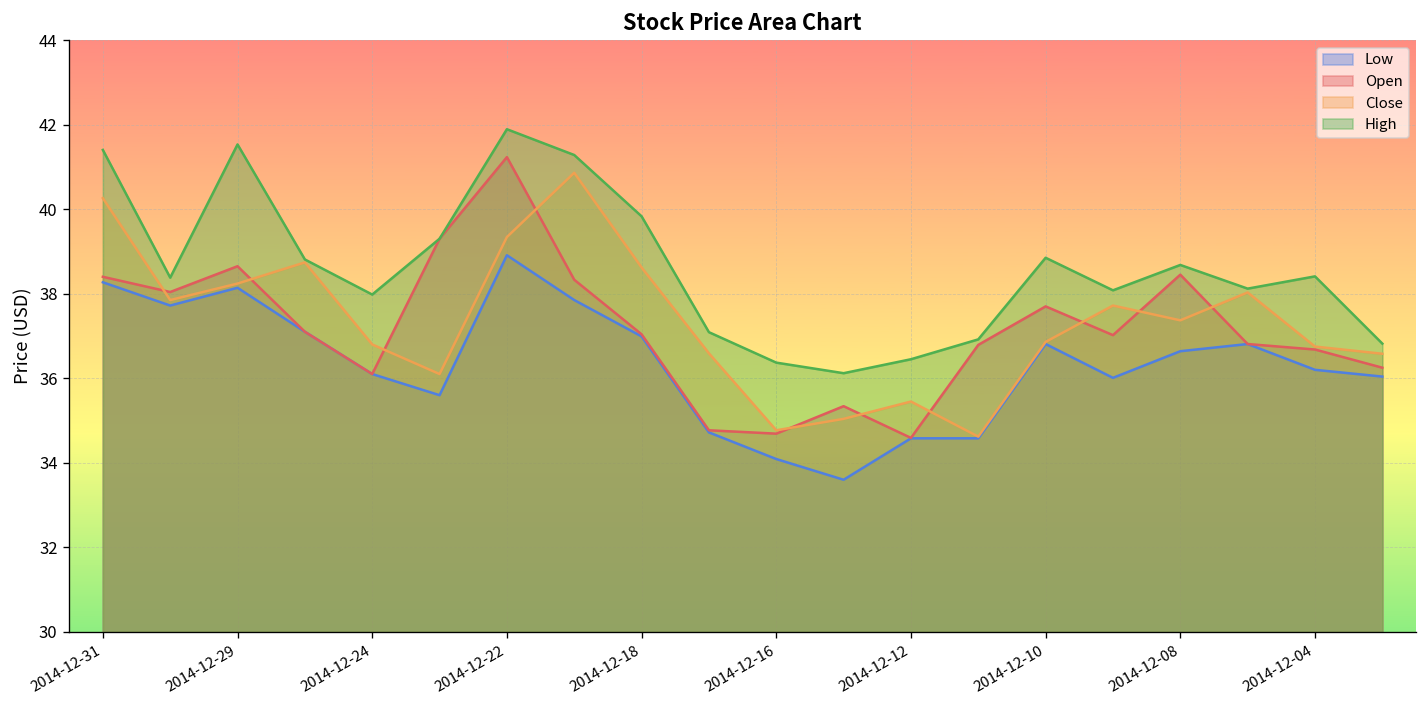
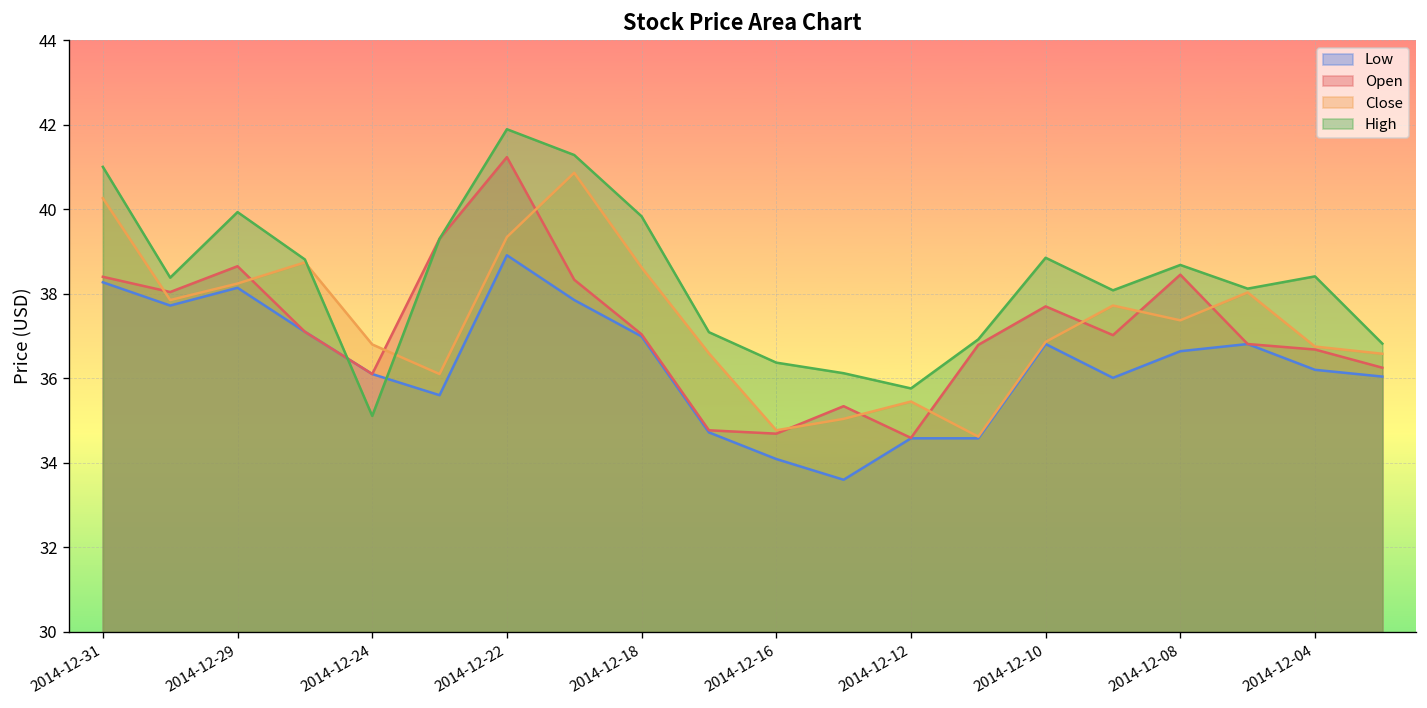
  {
    "Low": {
      "2014-12-31": 38.3,
      "2014-12-29": 38.1,
      "2014-12-22": 38.9,
      "2014-12-16": 34.1,
      "2014-12-08": 36.6,
      "2014-12-04": 36.2
    },
    "High": {
-     "2014-12-31": 41.4,
-     "2014-12-29": 41.5,
-     "2014-12-24": 38.0,
+     "2014-12-31": 41.0,
+     "2014-12-29": 39.9,
+     "2014-12-24": 35.1,
      "2014-12-22": 41.9,
      "2014-12-18": 39.8,
      "2014-12-16": 36.4,
-     "2014-12-12": 36.5,
+     "2014-12-12": 35.8,
      "2014-12-10": 38.9,
      "2014-12-08": 38.7,
      "2014-12-04": 38.4
    }
  }
